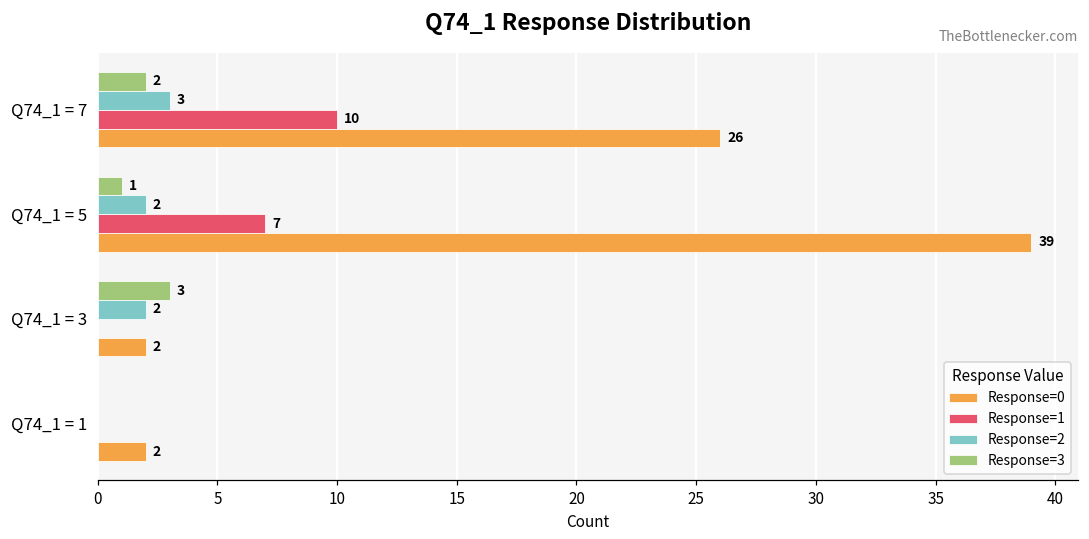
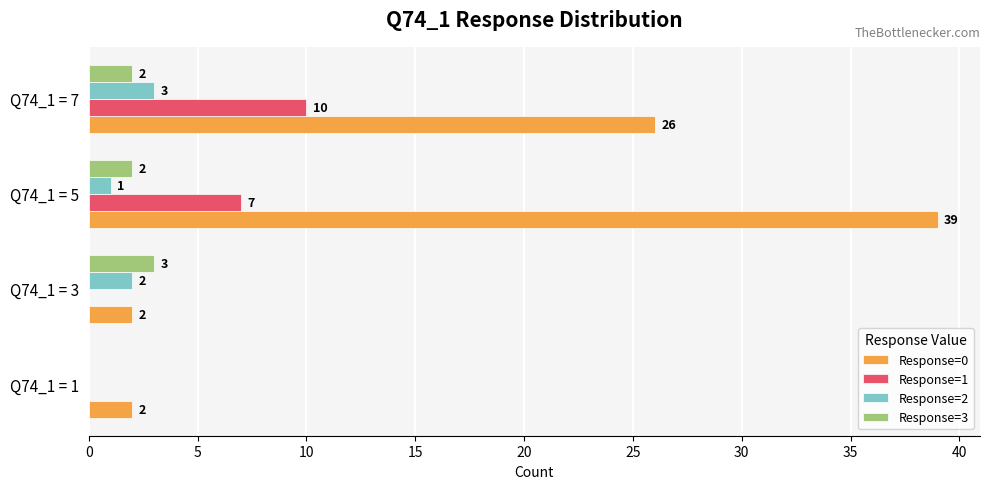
  {
    "Response=0": {
      "Q74_1 = 7": 26,
      "Q74_1 = 5": 39,
      "Q74_1 = 3": 2,
      "Q74_1 = 1": 2
    },
    "Response=1": {
      "Q74_1 = 7": 10,
      "Q74_1 = 5": 7
    },
    "Response=2": {
      "Q74_1 = 7": 3,
-     "Q74_1 = 5": 2,
+     "Q74_1 = 5": 1,
      "Q74_1 = 3": 2
    },
    "Response=3": {
      "Q74_1 = 7": 2,
-     "Q74_1 = 5": 1,
+     "Q74_1 = 5": 2,
      "Q74_1 = 3": 3
    }
  }
